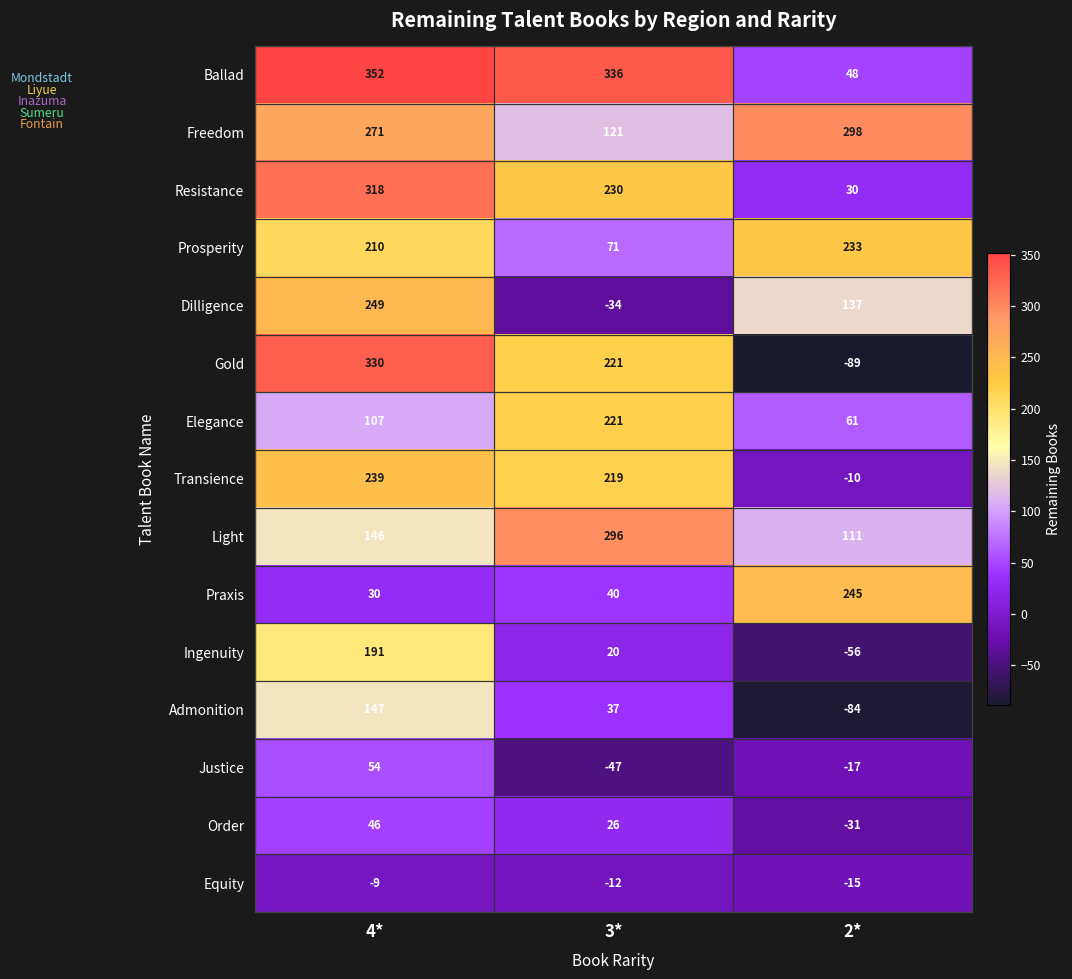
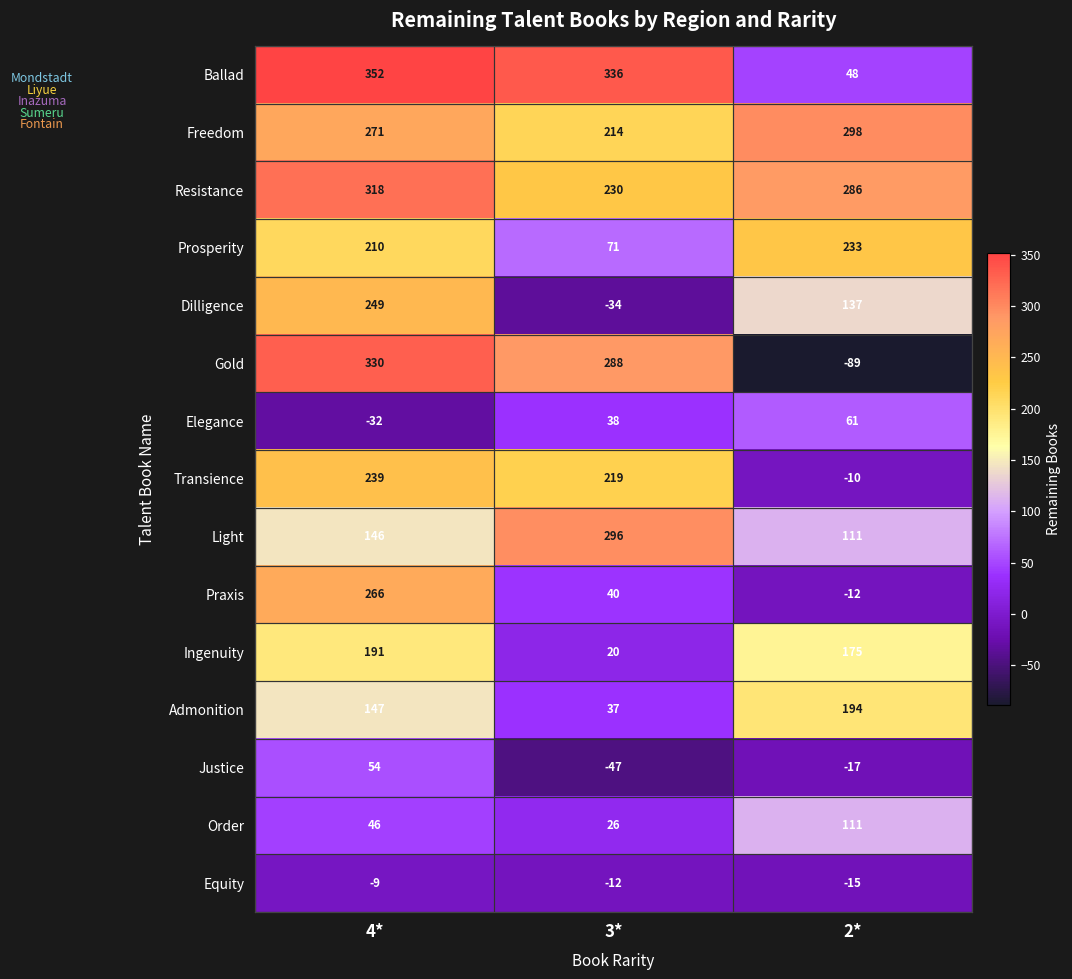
  {
    "Ballad": {
      "4*": 352,
      "3*": 336,
      "2*": 48
    },
    "Freedom": {
      "4*": 271,
-     "3*": 121,
+     "3*": 214,
      "2*": 298
    },
    "Resistance": {
      "4*": 318,
      "3*": 230,
-     "2*": 30
+     "2*": 286
    },
    "Prosperity": {
      "4*": 210,
      "3*": 71,
      "2*": 233
    },
    "Dilligence": {
      "4*": 249,
      "3*": -34,
      "2*": 137
    },
    "Gold": {
      "4*": 330,
-     "3*": 221,
+     "3*": 288,
      "2*": -89
    },
    "Elegance": {
-     "4*": 107,
-     "3*": 221,
+     "4*": -32,
+     "3*": 38,
      "2*": 61
    },
    "Transience": {
      "4*": 239,
      "3*": 219,
      "2*": -10
    },
    "Light": {
      "4*": 146,
      "3*": 296,
      "2*": 111
    },
    "Praxis": {
-     "4*": 30,
+     "4*": 266,
      "3*": 40,
-     "2*": 245
+     "2*": -12
    },
    "Ingenuity": {
      "4*": 191,
      "3*": 20,
-     "2*": -56
+     "2*": 175
    },
    "Admonition": {
      "4*": 147,
      "3*": 37,
-     "2*": -84
+     "2*": 194
    },
    "Justice": {
      "4*": 54,
      "3*": -47,
      "2*": -17
    },
    "Order": {
      "4*": 46,
      "3*": 26,
-     "2*": -31
+     "2*": 111
    },
    "Equity": {
      "4*": -9,
      "3*": -12,
      "2*": -15
    }
  }
